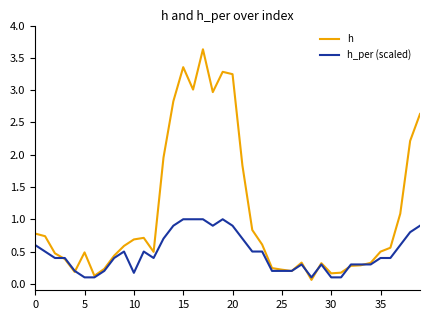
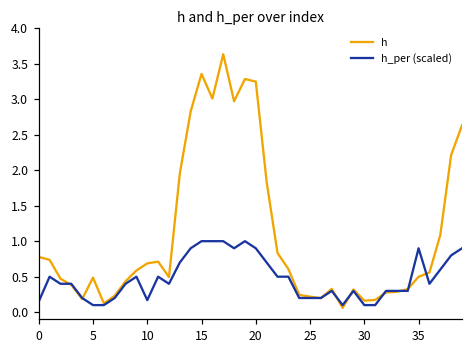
  {
    "h": {
      "0": 0.8,
      "5": 0.5,
      "10": 0.7,
      "15": 3.4,
      "20": 3.2,
      "30": 0.2,
      "35": 0.5
    },
    "h_per (scaled)": {
-     "0": 0.6,
+     "0": 0.2,
      "5": 0.1,
      "10": 0.2,
      "15": 1.0,
      "20": 0.9,
      "30": 0.1,
-     "35": 0.4
+     "35": 0.9
    }
  }
